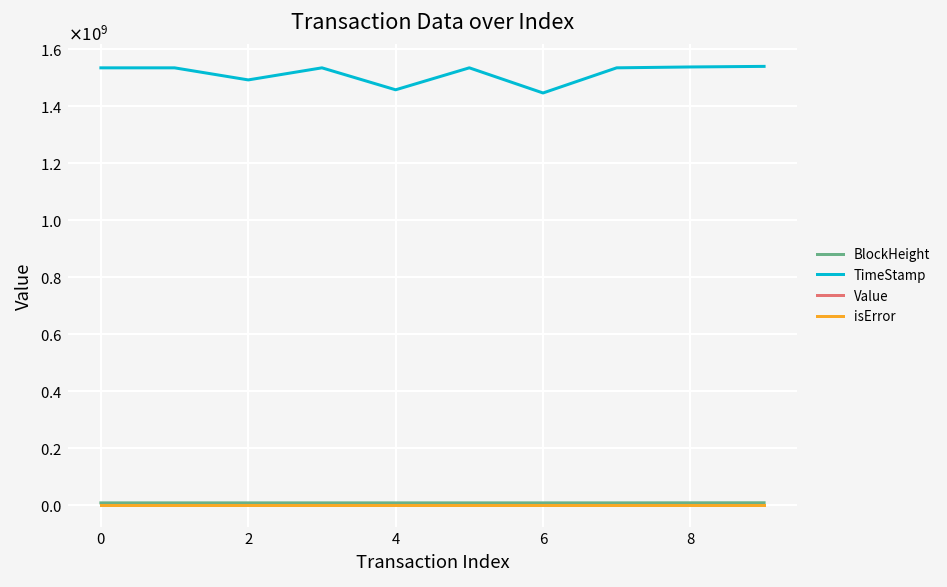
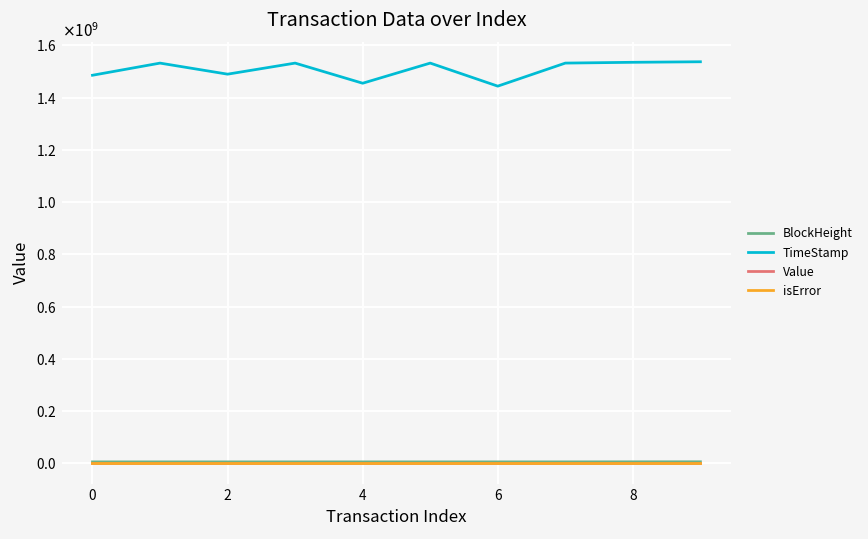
  {
    "TimeStamp": {
-     "0": 1530000000,
+     "0": 1490000000,
      "2": 1490000000,
      "4": 1460000000,
      "6": 1440000000,
      "8": 1540000000
    }
  }
